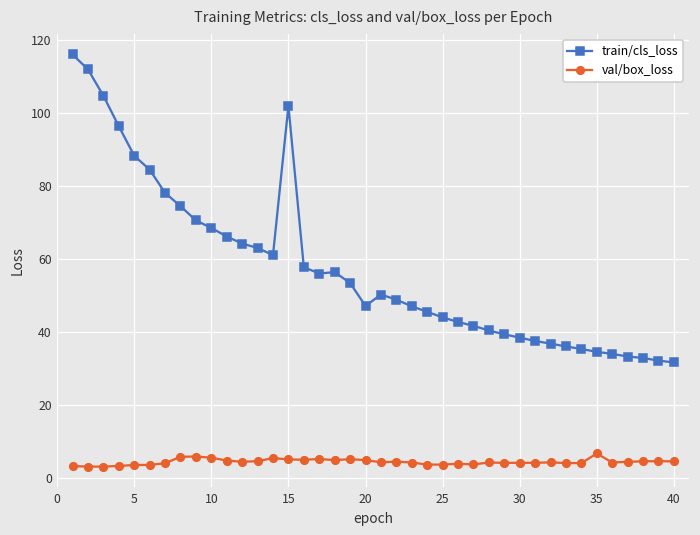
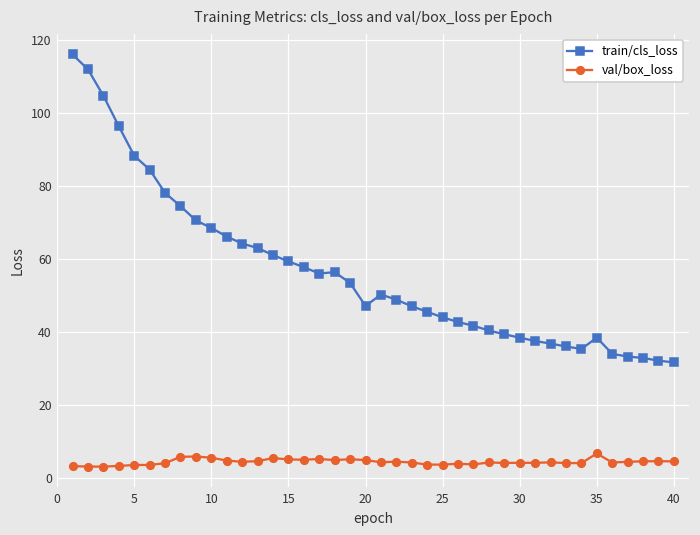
  {
    "train/cls_loss": {
      "5": 88,
      "10": 68,
-     "15": 102,
+     "15": 59,
      "20": 47,
      "25": 44,
      "30": 38,
-     "35": 34,
+     "35": 38,
      "40": 32
    },
    "val/box_loss": {
      "5": 3,
      "10": 5,
      "15": 5,
      "20": 5,
      "25": 4,
      "30": 4,
      "35": 7,
      "40": 4
    }
  }
